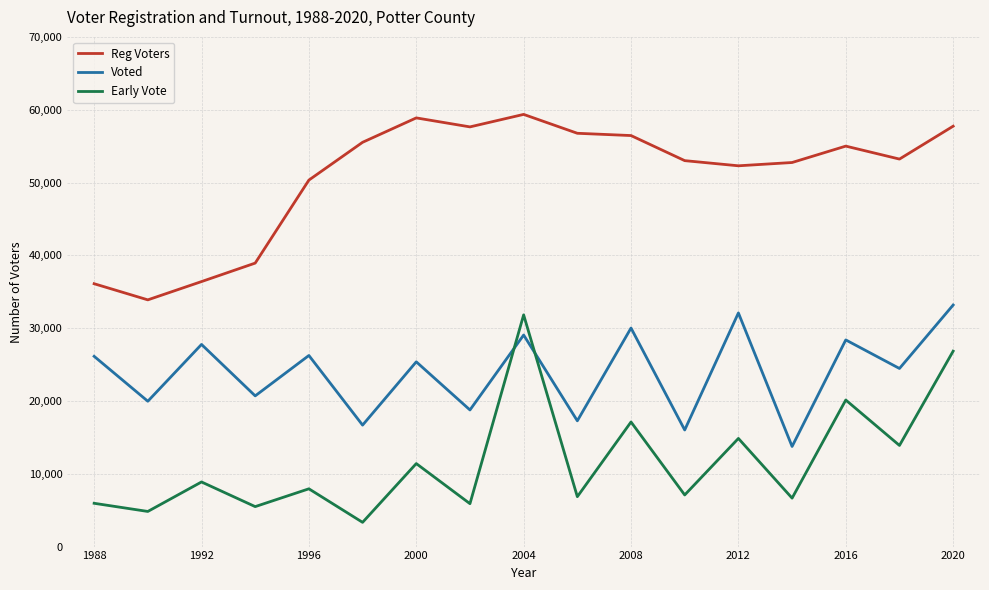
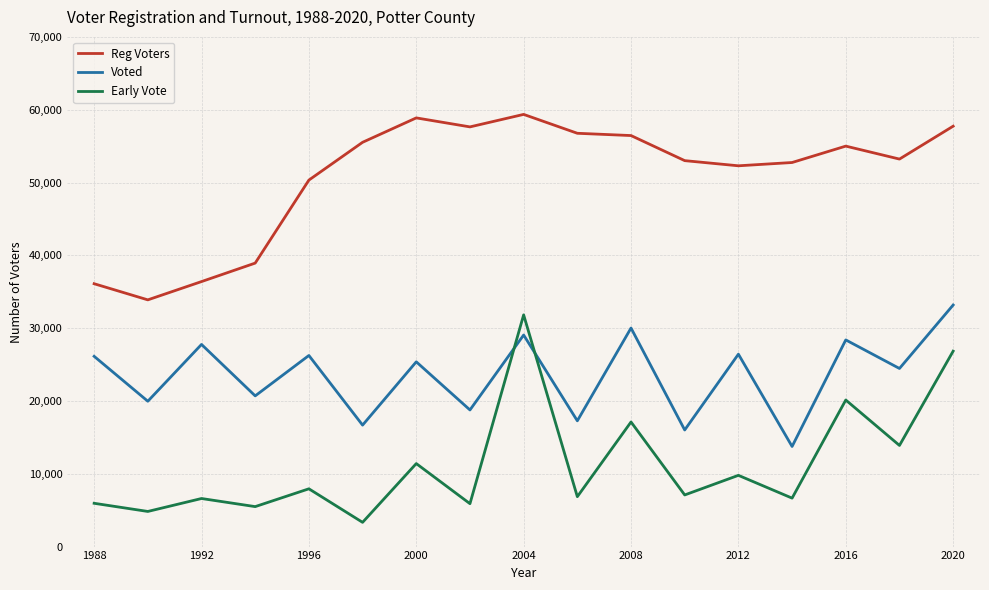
  {
    "Reg Voters": {
      "1988": "36,000",
      "1992": "36,000",
      "1996": "50,000",
      "2000": "59,000",
      "2004": "59,000",
      "2008": "56,000",
      "2012": "52,000",
      "2016": "55,000",
      "2020": "58,000"
    },
    "Voted": {
      "1988": "26,000",
      "1992": "28,000",
      "1996": "26,000",
      "2000": "25,000",
      "2004": "29,000",
      "2008": "30,000",
-     "2012": "32,000",
+     "2012": "26,000",
      "2016": "28,000",
      "2020": "33,000"
    },
    "Early Vote": {
      "1988": "6,000",
-     "1992": "9,000",
+     "1992": "7,000",
      "1996": "8,000",
      "2000": "11,000",
      "2004": "32,000",
      "2008": "17,000",
-     "2012": "15,000",
+     "2012": "10,000",
      "2016": "20,000",
      "2020": "27,000"
    }
  }
